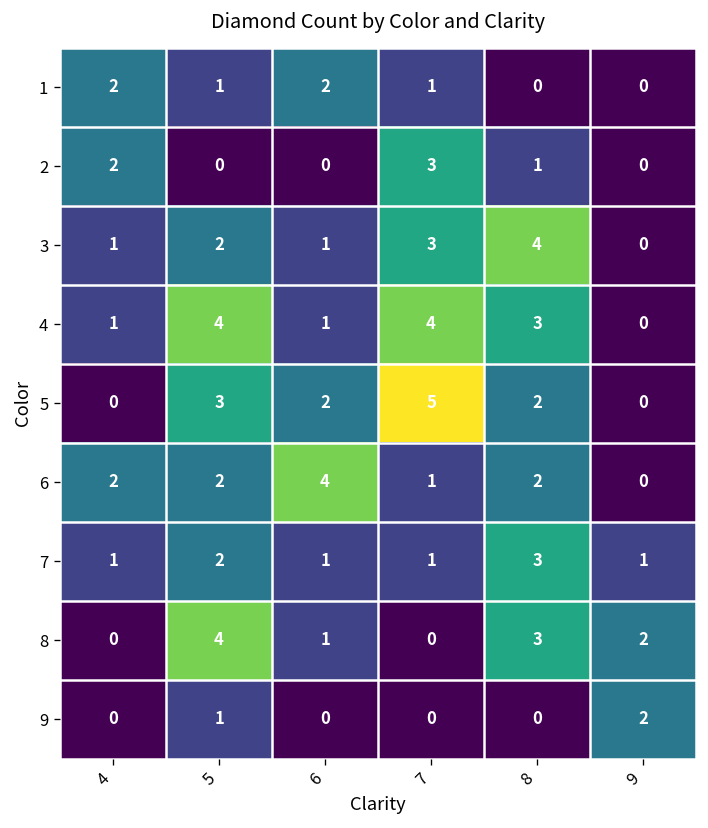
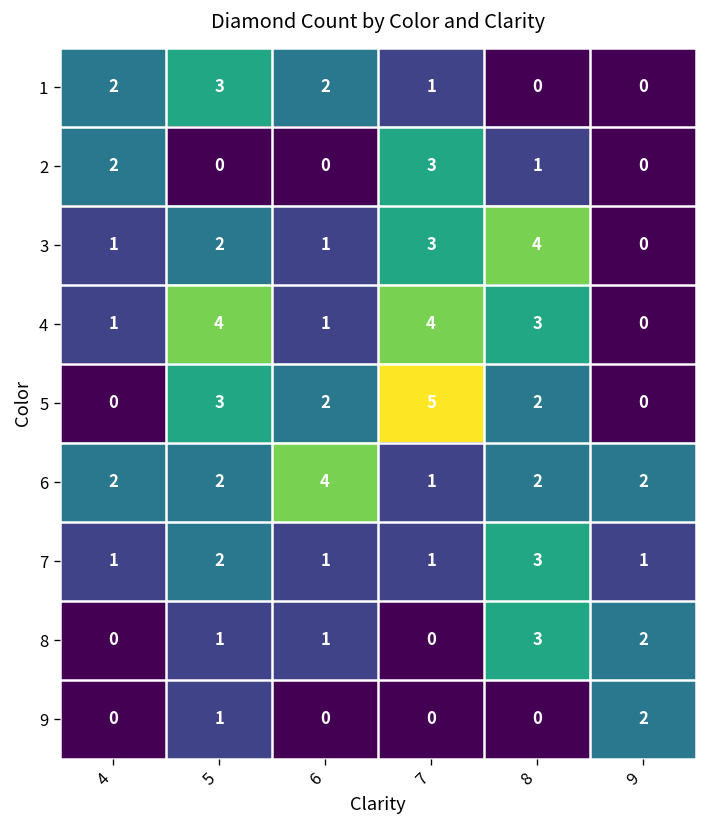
  {
    "1": {
      "4": 2,
-     "5": 1,
+     "5": 3,
      "6": 2,
      "7": 1,
      "8": 0,
      "9": 0
    },
    "2": {
      "4": 2,
      "5": 0,
      "6": 0,
      "7": 3,
      "8": 1,
      "9": 0
    },
    "3": {
      "4": 1,
      "5": 2,
      "6": 1,
      "7": 3,
      "8": 4,
      "9": 0
    },
    "4": {
      "4": 1,
      "5": 4,
      "6": 1,
      "7": 4,
      "8": 3,
      "9": 0
    },
    "5": {
      "4": 0,
      "5": 3,
      "6": 2,
      "7": 5,
      "8": 2,
      "9": 0
    },
    "6": {
      "4": 2,
      "5": 2,
      "6": 4,
      "7": 1,
      "8": 2,
-     "9": 0
+     "9": 2
    },
    "7": {
      "4": 1,
      "5": 2,
      "6": 1,
      "7": 1,
      "8": 3,
      "9": 1
    },
    "8": {
      "4": 0,
-     "5": 4,
+     "5": 1,
      "6": 1,
      "7": 0,
      "8": 3,
      "9": 2
    },
    "9": {
      "4": 0,
      "5": 1,
      "6": 0,
      "7": 0,
      "8": 0,
      "9": 2
    }
  }
